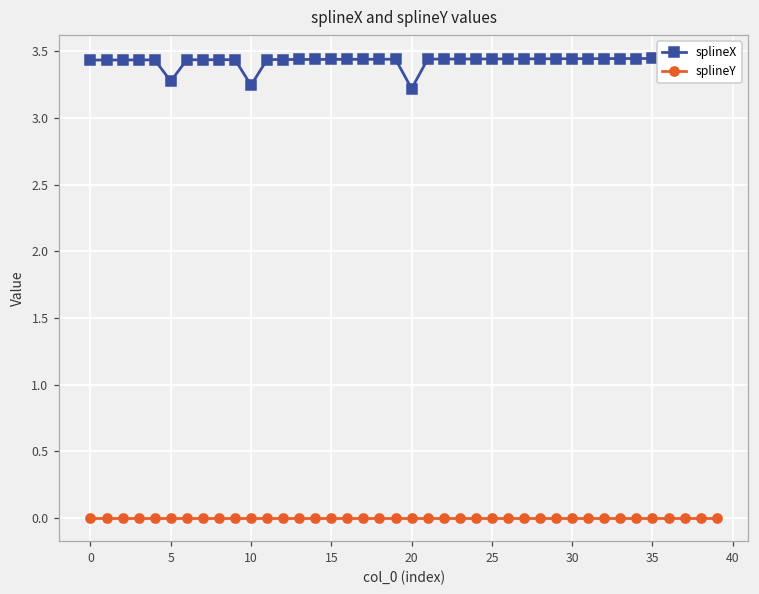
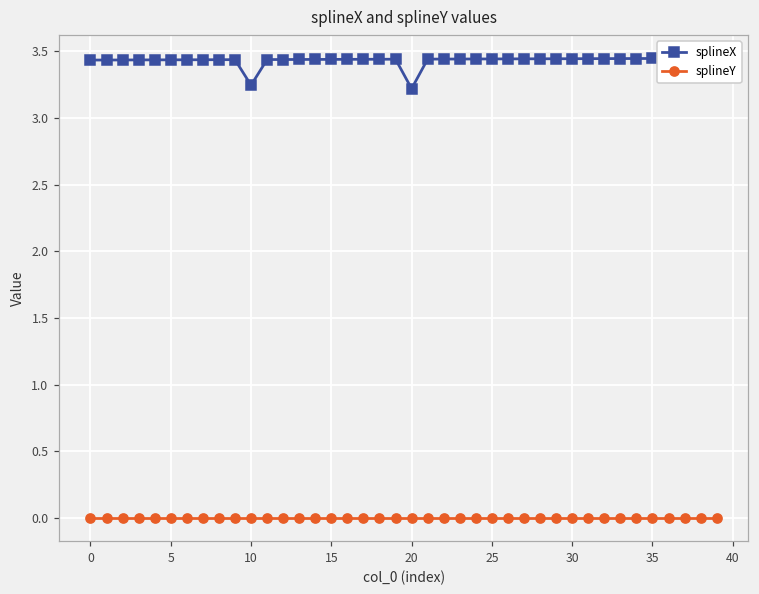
  {
    "splineX": {
      "0": 3.43,
-     "5": 3.28,
+     "5": 3.44,
      "10": 3.25,
      "15": 3.44,
      "20": 3.22,
      "25": 3.44,
      "30": 3.44,
      "35": 3.45
    },
    "splineY": {
      "0": 0.00,
      "5": 0.00,
      "10": 0.00,
      "15": 0.00,
      "20": 0.00,
      "25": 0.00,
      "30": 0.00,
      "35": 0.00
    }
  }
